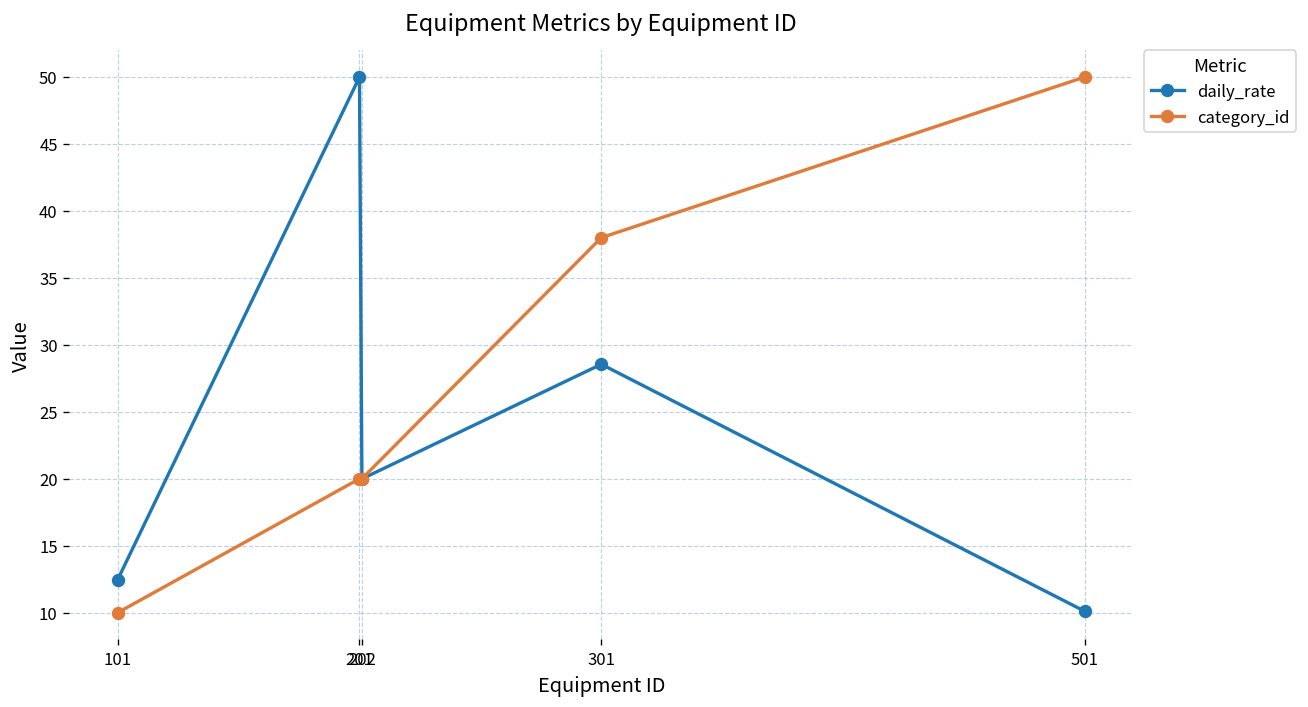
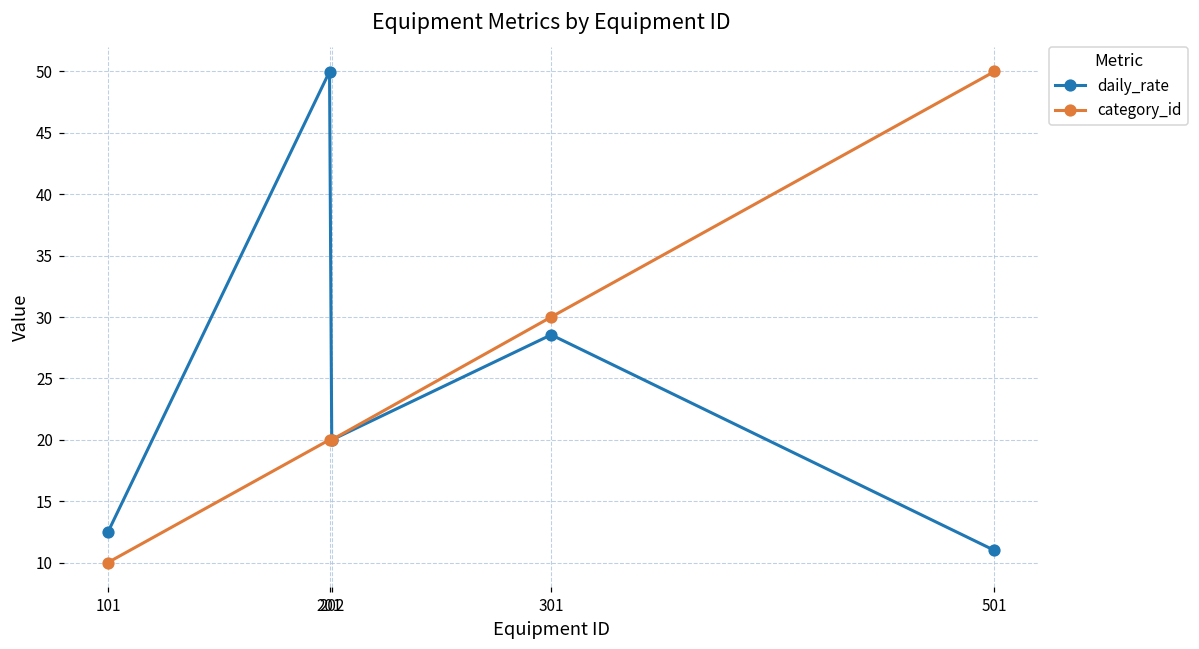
  {
    "daily_rate": {
      "101": 12.5,
      "301": 28.6,
-     "501": 10.1
+     "501": 11.0
    },
    "category_id": {
      "101": 10,
-     "301": 38,
+     "301": 30,
      "501": 50
    }
  }
